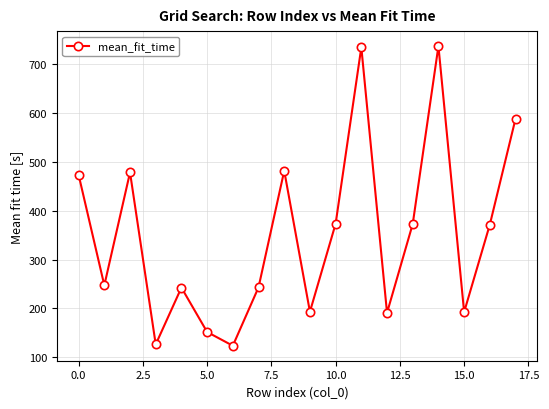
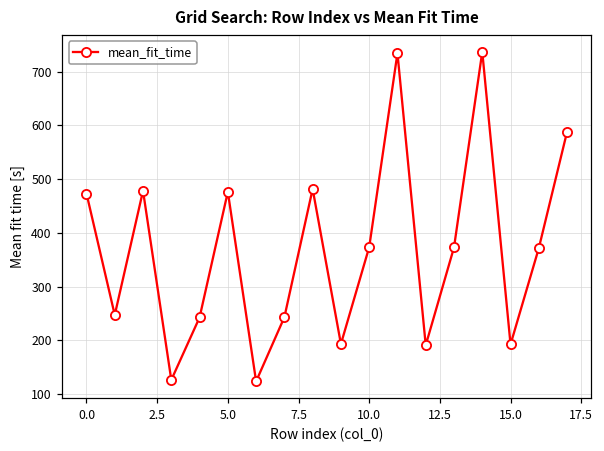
  {
    "0.0": 470,
-   "5.0": 150,
+   "5.0": 480,
    "10.0": 370,
    "15.0": 190
  }
